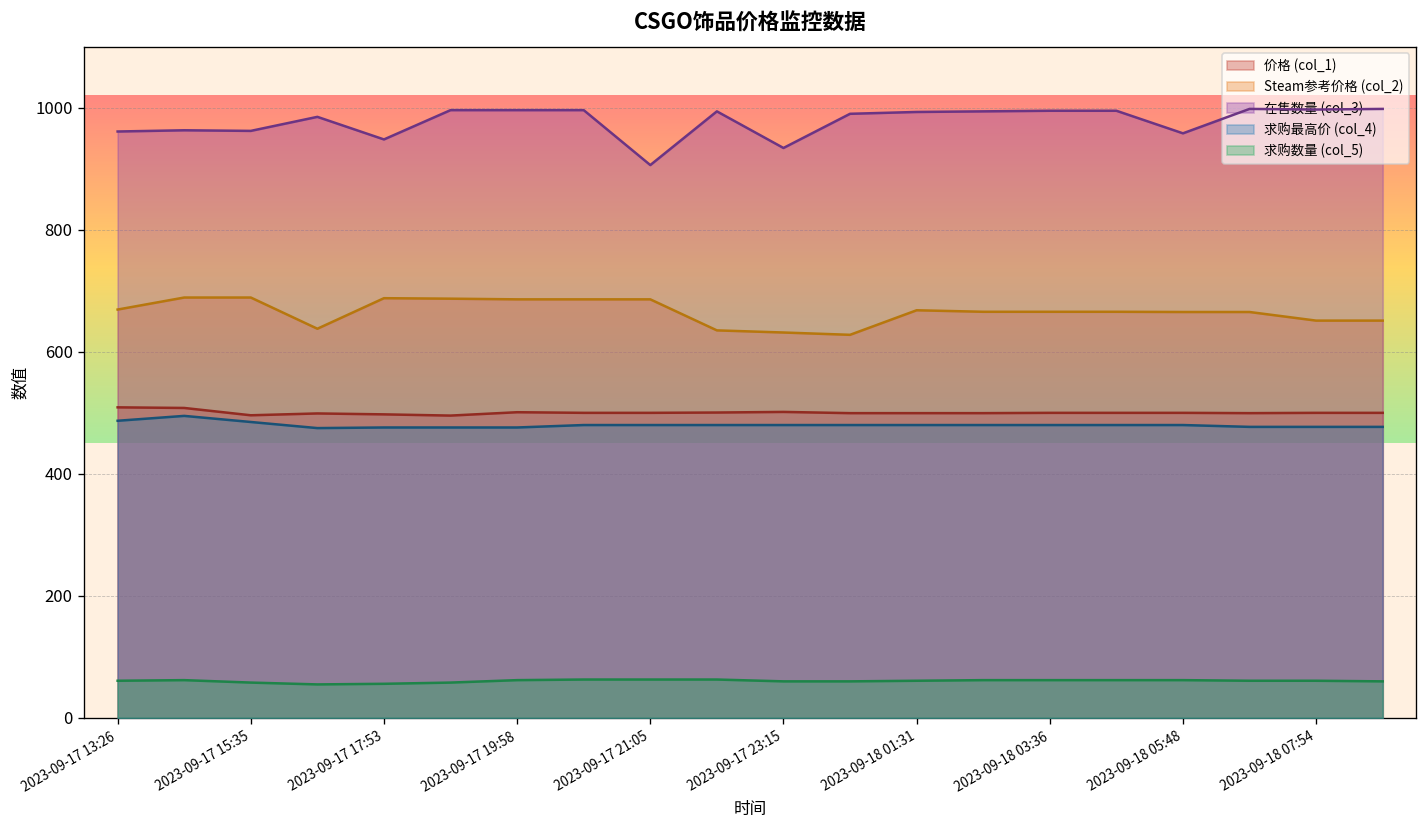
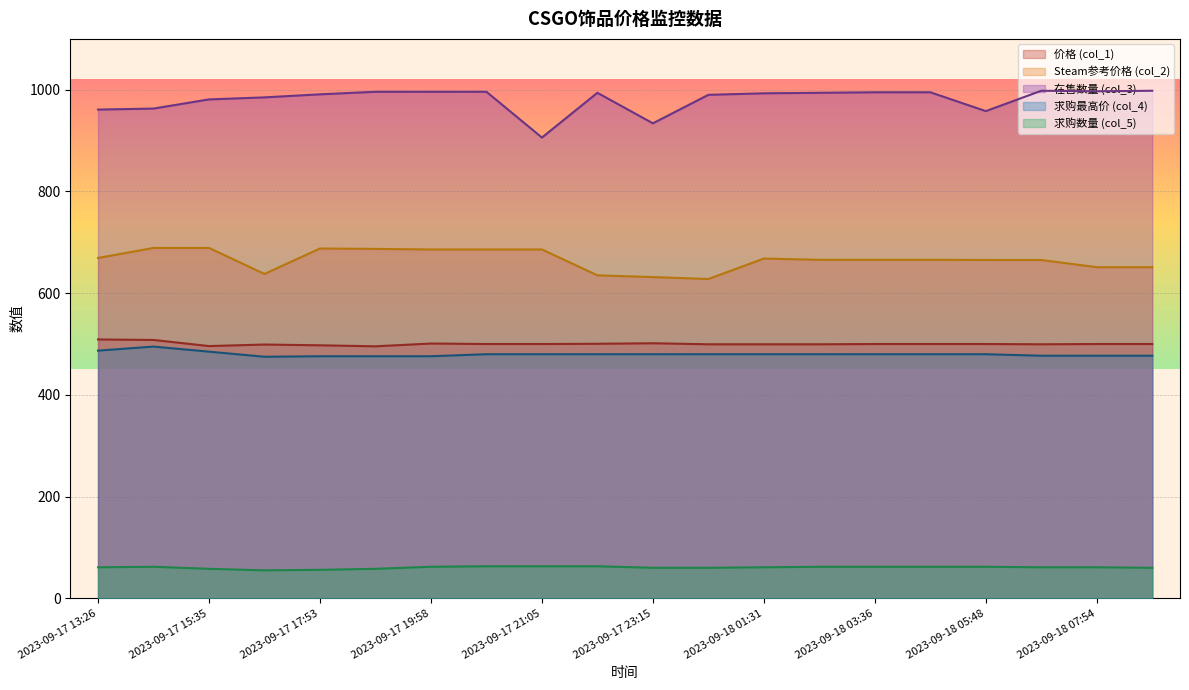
  {
    "在售数量 (col_3)": {
      "2023-09-17 13:26": 960,
-     "2023-09-17 15:35": 960,
-     "2023-09-17 17:53": 950,
+     "2023-09-17 15:35": 980,
+     "2023-09-17 17:53": 990,
      "2023-09-17 19:58": 1000,
      "2023-09-17 21:05": 910,
      "2023-09-17 23:15": 930,
      "2023-09-18 01:31": 990,
      "2023-09-18 03:36": 1000,
      "2023-09-18 05:48": 960
    }
  }
